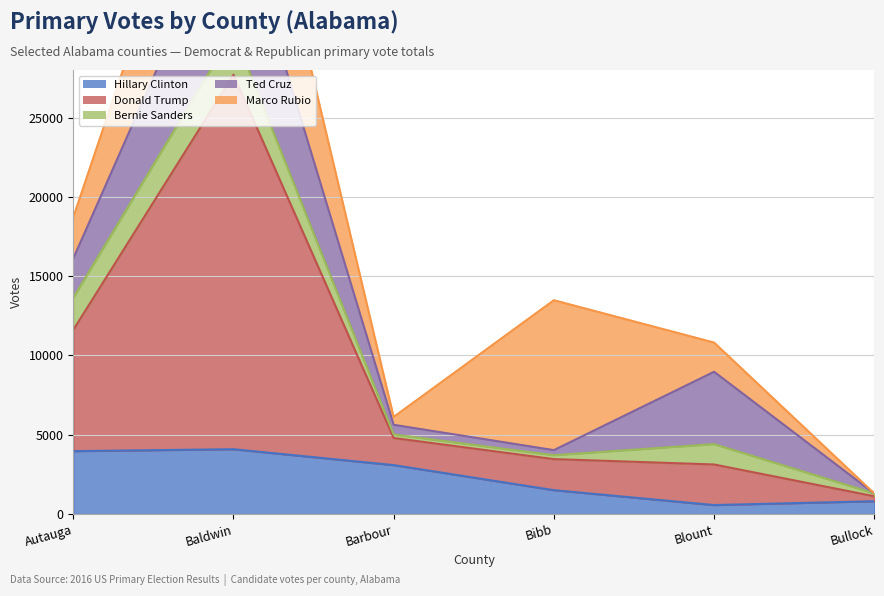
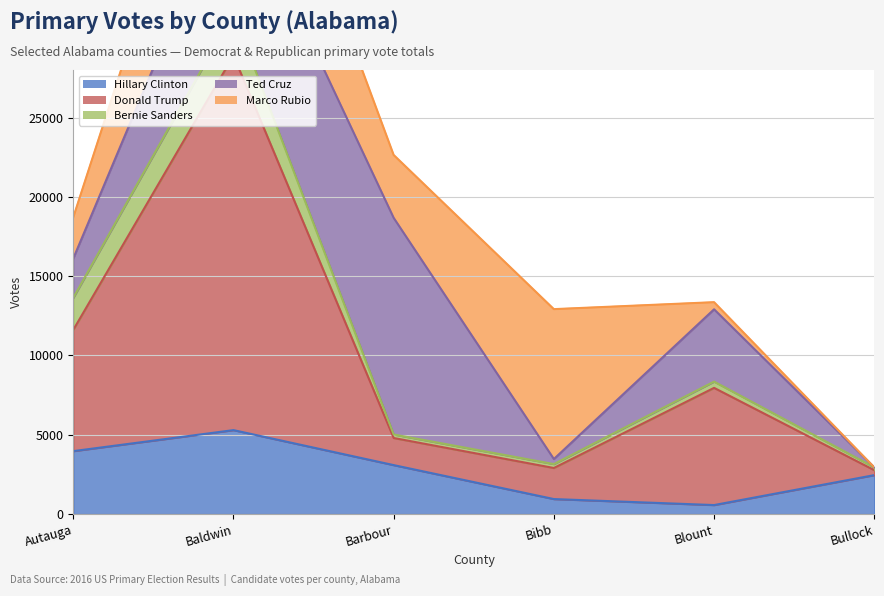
  {
    "Hillary Clinton": {
      "Autauga": 4000,
-     "Baldwin": 4100,
+     "Baldwin": 5300,
      "Barbour": 3100,
-     "Bibb": 1500,
+     "Bibb": 900,
      "Blount": 600,
-     "Bullock": 800
+     "Bullock": 2500
    },
    "Donald Trump": {
      "Autauga": 7600,
      "Barbour": 1700,
      "Bibb": 2000,
-     "Blount": 2600,
+     "Blount": 7400,
      "Bullock": 300
    },
    "Bernie Sanders": {
      "Autauga": 2000,
      "Barbour": 200,
      "Bibb": 200,
-     "Blount": 1300
+     "Blount": 400
    },
    "Ted Cruz": {
      "Autauga": 2500,
-     "Barbour": 600,
+     "Barbour": 13700,
      "Bibb": 300,
      "Blount": 4600
    },
    "Marco Rubio": {
      "Autauga": 2600,
-     "Barbour": 500,
+     "Barbour": 4000,
      "Bibb": 9500,
-     "Blount": 1800
+     "Blount": 500
    }
  }
